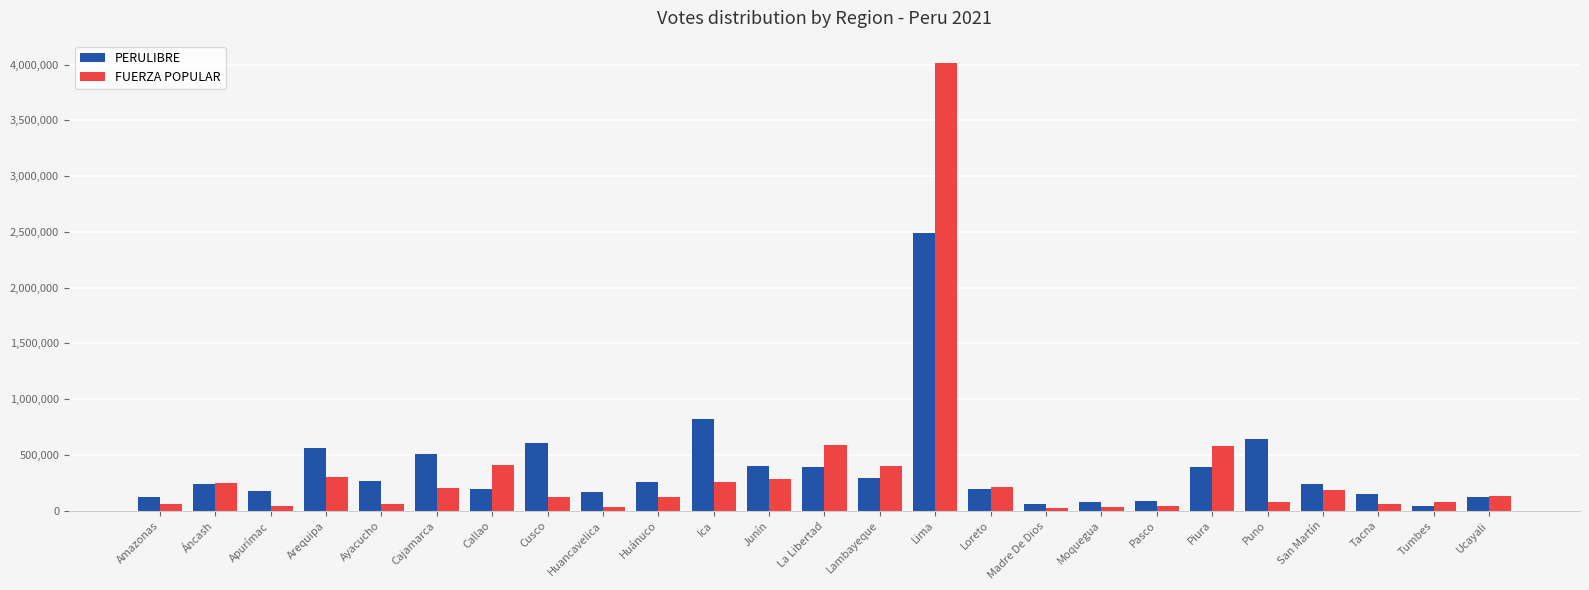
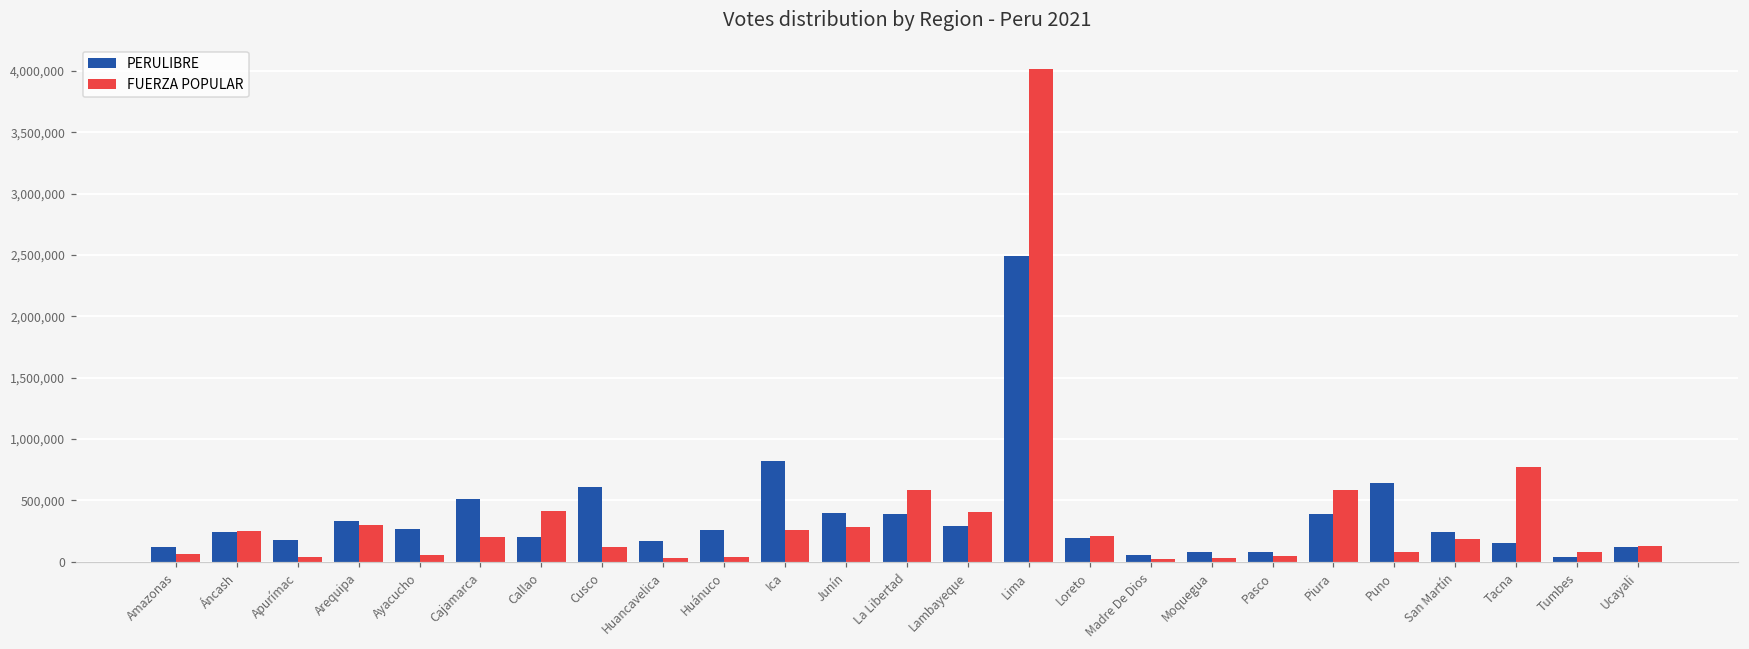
  {
    "PERULIBRE": {
      "Amazonas": "120,000",
      "Áncash": "240,000",
      "Apurímac": "170,000",
-     "Arequipa": "560,000",
+     "Arequipa": "330,000",
      "Ayacucho": "270,000",
      "Cajamarca": "510,000",
      "Callao": "200,000",
      "Cusco": "610,000",
      "Huancavelica": "170,000",
      "Huánuco": "260,000",
      "Ica": "820,000",
      "Junín": "400,000",
      "La Libertad": "390,000",
      "Lambayeque": "290,000",
      "Lima": "2,490,000",
      "Loreto": "190,000",
      "Madre De Dios": "60,000",
      "Moquegua": "80,000",
      "Pasco": "80,000",
      "Piura": "390,000",
      "Puno": "650,000",
      "San Martín": "240,000",
      "Tacna": "150,000",
      "Tumbes": "40,000",
      "Ucayali": "120,000"
    },
    "FUERZA POPULAR": {
      "Amazonas": "60,000",
      "Áncash": "250,000",
      "Apurímac": "40,000",
      "Arequipa": "300,000",
      "Ayacucho": "60,000",
      "Cajamarca": "210,000",
      "Callao": "410,000",
      "Cusco": "120,000",
      "Huancavelica": "30,000",
-     "Huánuco": "120,000",
+     "Huánuco": "40,000",
      "Ica": "260,000",
      "Junín": "290,000",
      "La Libertad": "590,000",
      "Lambayeque": "400,000",
      "Lima": "4,010,000",
      "Loreto": "210,000",
      "Madre De Dios": "20,000",
      "Moquegua": "30,000",
      "Pasco": "40,000",
      "Piura": "580,000",
      "Puno": "80,000",
      "San Martín": "190,000",
-     "Tacna": "60,000",
+     "Tacna": "770,000",
      "Tumbes": "80,000",
      "Ucayali": "130,000"
    }
  }
